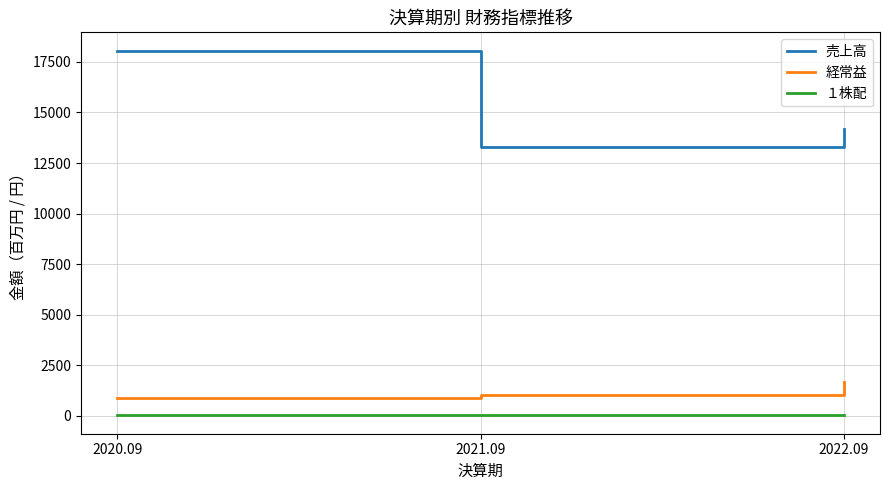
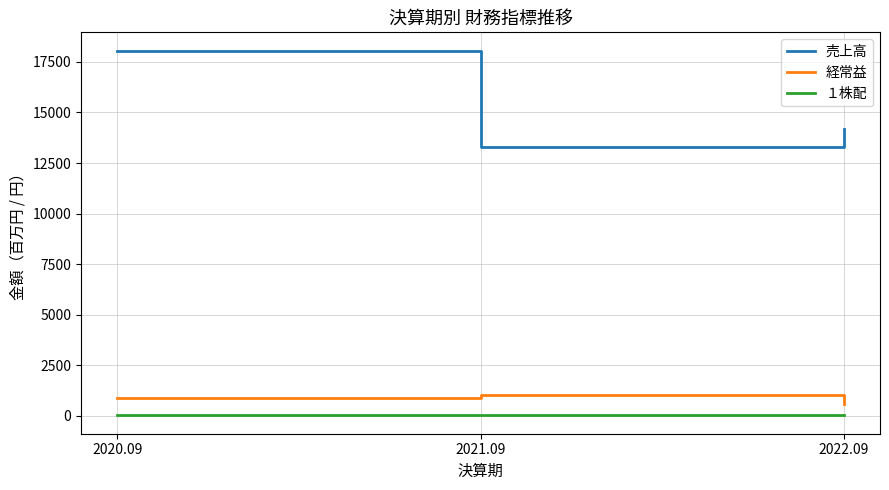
  {
    "売上高": {
      "2020.09": 18100,
      "2021.09": 13300,
      "2022.09": 14200
    },
    "経常益": {
      "2020.09": 900,
      "2021.09": 1000,
-     "2022.09": 1700
+     "2022.09": 600
    },
    "１株配": {
      "2020.09": 0,
      "2021.09": 0,
      "2022.09": 0
    }
  }
